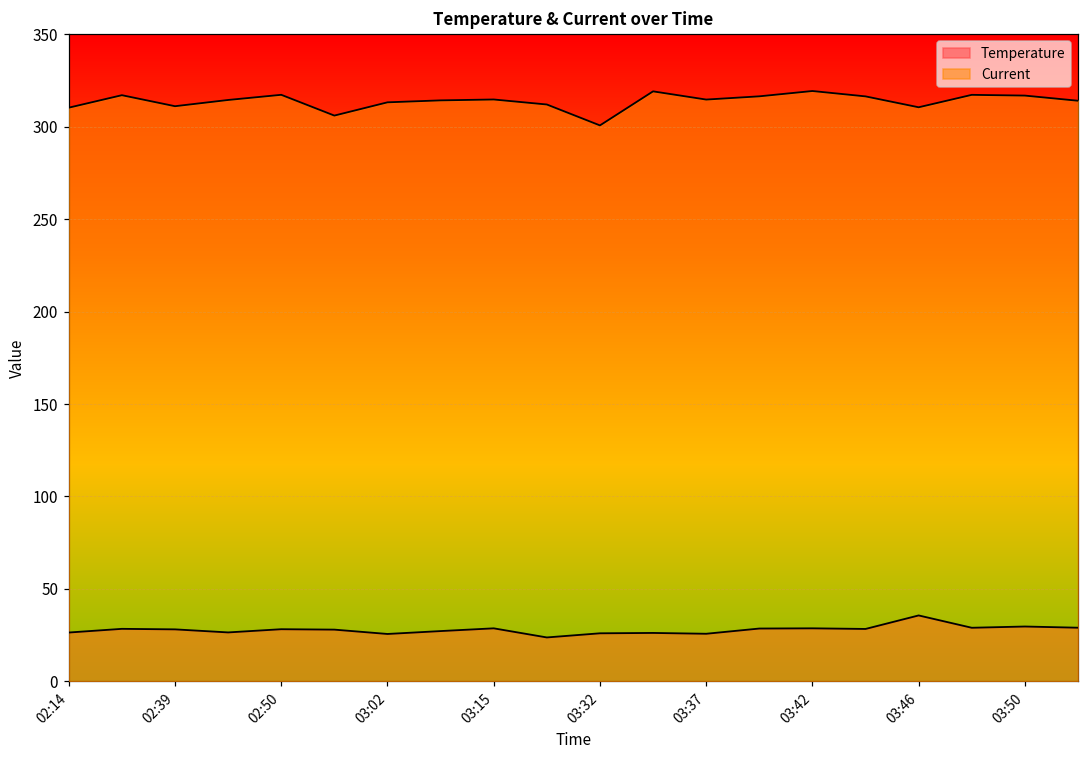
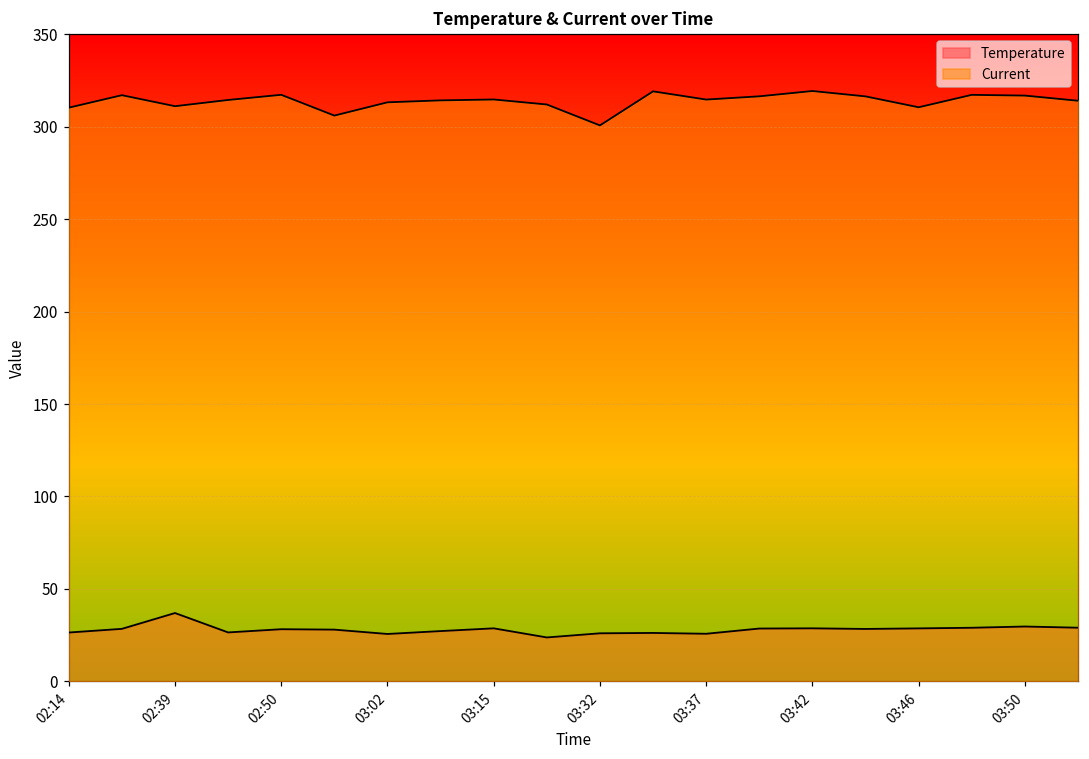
  {
    "Temperature": {
      "02:14": 26,
-     "02:39": 28,
+     "02:39": 37,
      "02:50": 28,
      "03:02": 26,
      "03:15": 29,
      "03:32": 26,
      "03:37": 26,
      "03:42": 29,
-     "03:46": 36,
+     "03:46": 29,
      "03:50": 30
    },
    "Current": {
      "02:14": 310,
      "02:39": 311,
      "02:50": 317,
      "03:02": 313,
      "03:15": 315,
      "03:32": 301,
      "03:37": 315,
      "03:42": 319,
      "03:46": 311,
      "03:50": 317
    }
  }
